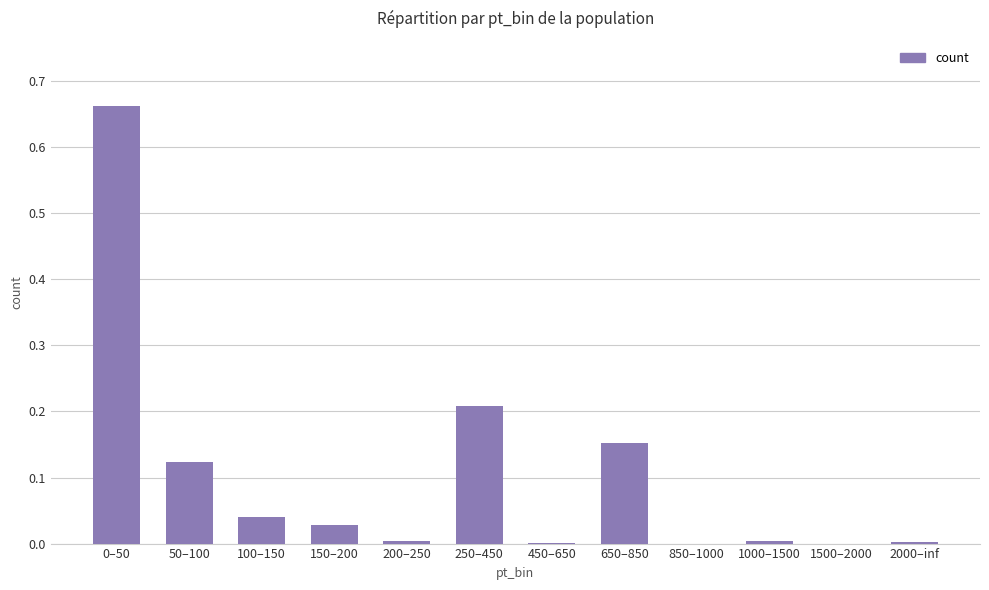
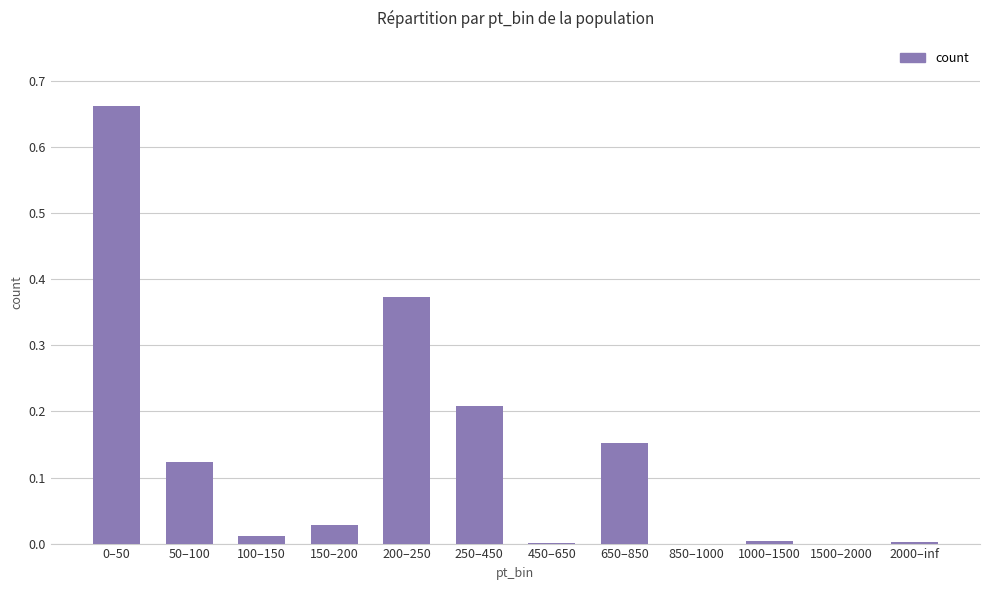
  {
    "0–50": 0.66,
    "50–100": 0.12,
-   "100–150": 0.04,
+   "100–150": 0.01,
    "150–200": 0.03,
-   "200–250": 0.00,
+   "200–250": 0.37,
    "250–450": 0.21,
    "650–850": 0.15,
    "850–1000": 0.00,
    "1500–2000": 0.00
  }
